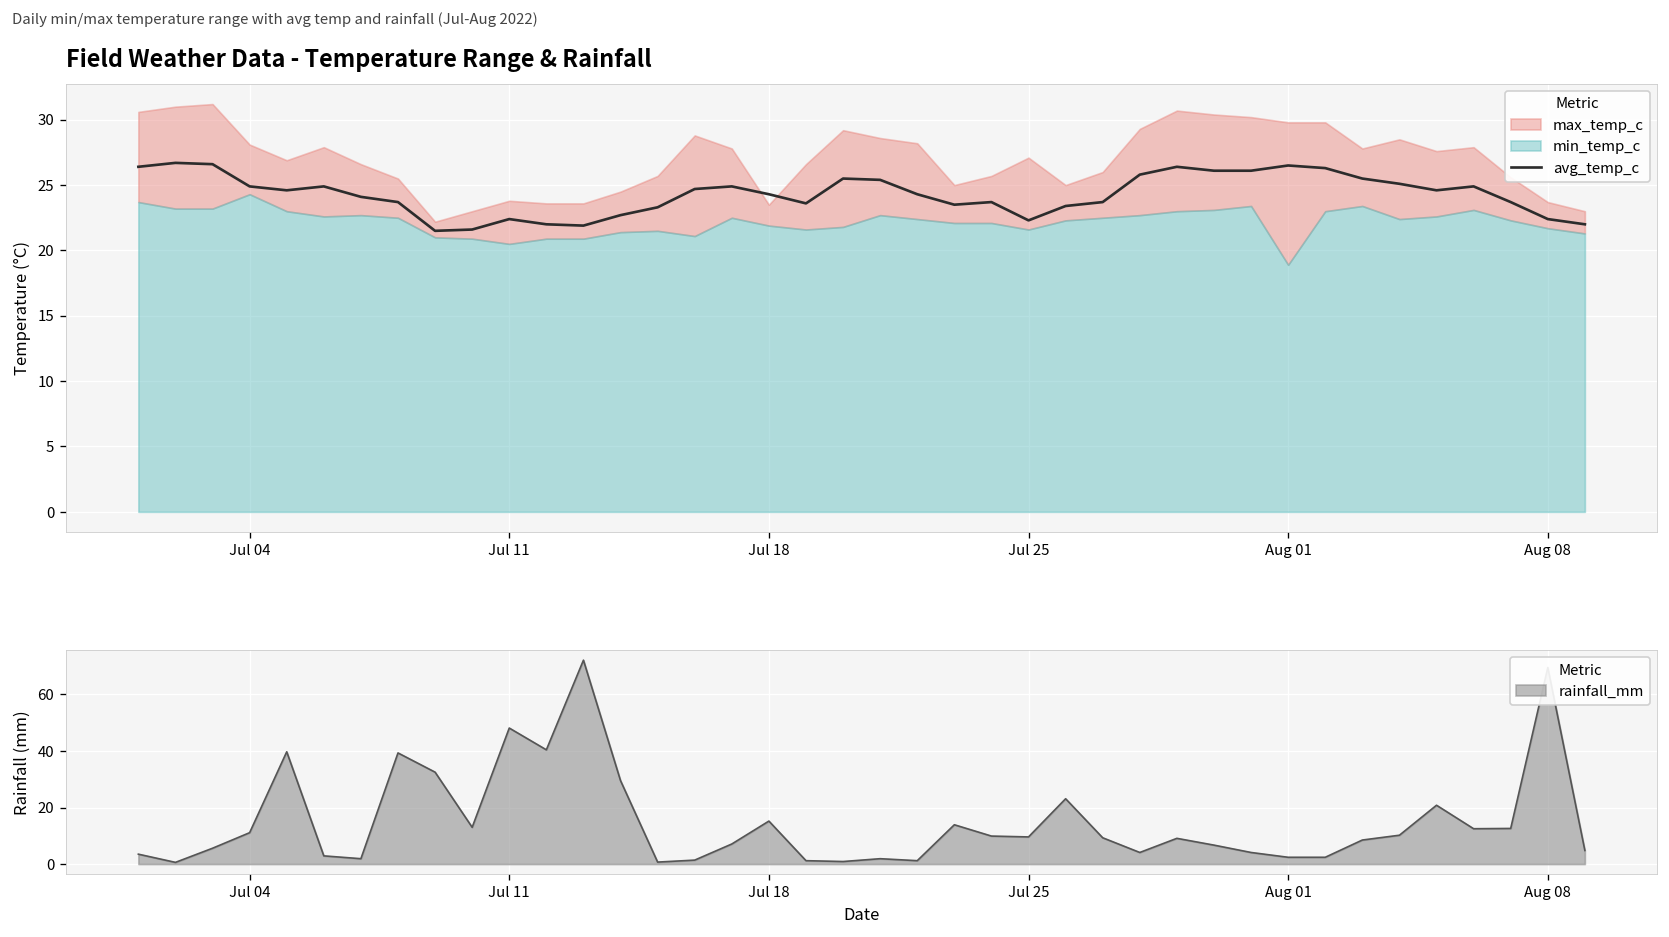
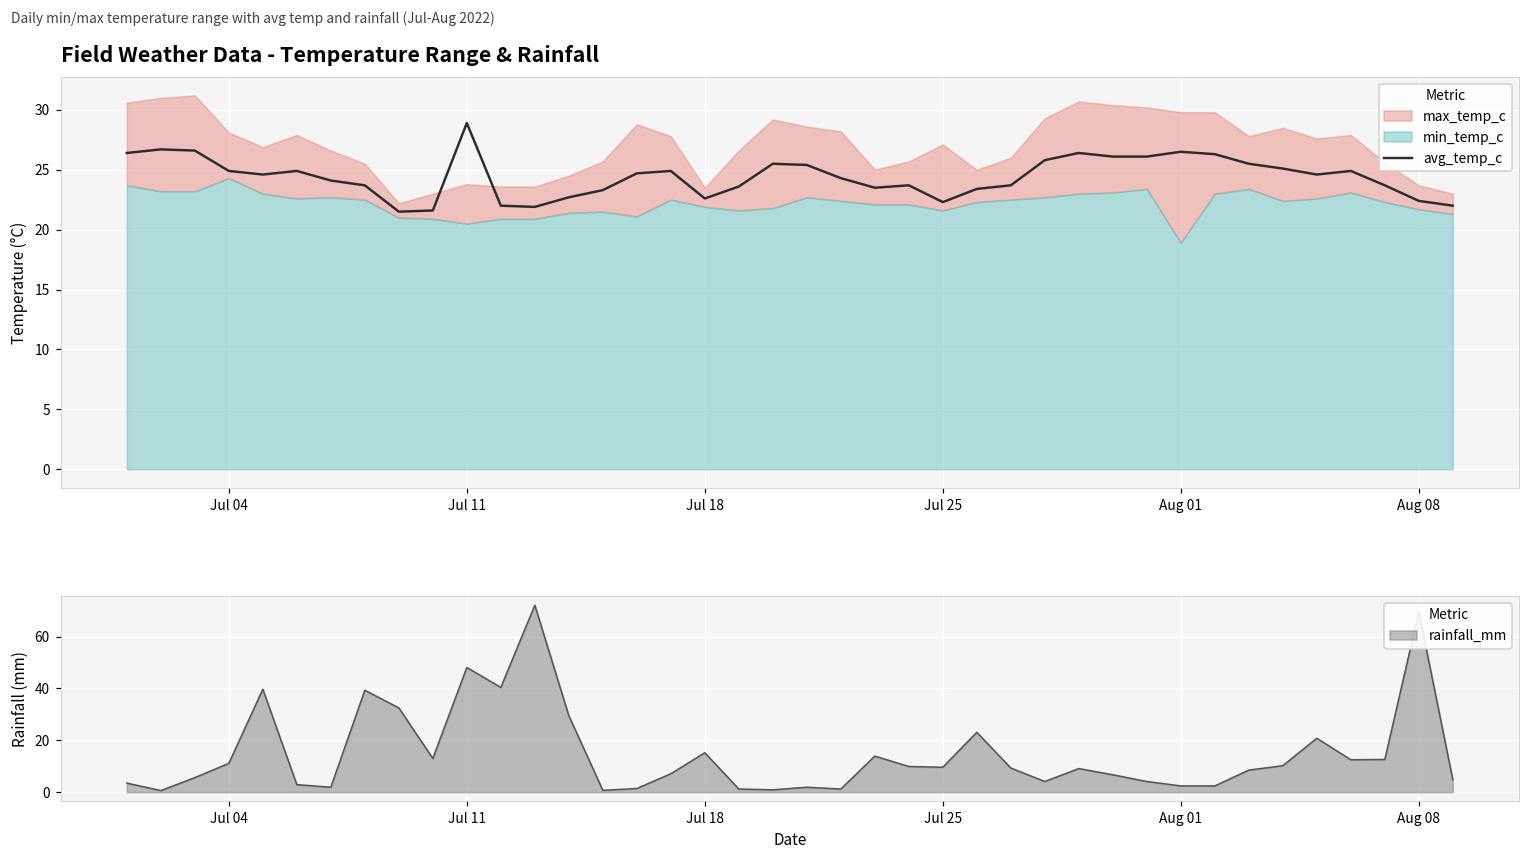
  {
    "Field Weather Data - Temperature Range & Rainfall": {
      "avg_temp_c": {
        "Jul 04": 24.9,
-       "Jul 11": 22.4,
-       "Jul 18": 24.3,
+       "Jul 11": 28.9,
+       "Jul 18": 22.6,
        "Jul 25": 22.3,
        "Aug 01": 26.5,
        "Aug 08": 22.4
      },
      "min_temp_c": {
        "Jul 04": 24.3,
        "Jul 11": 20.5,
        "Jul 18": 21.9,
        "Jul 25": 21.6,
        "Aug 01": 18.9,
        "Aug 08": 21.7
      }
    }
  }
